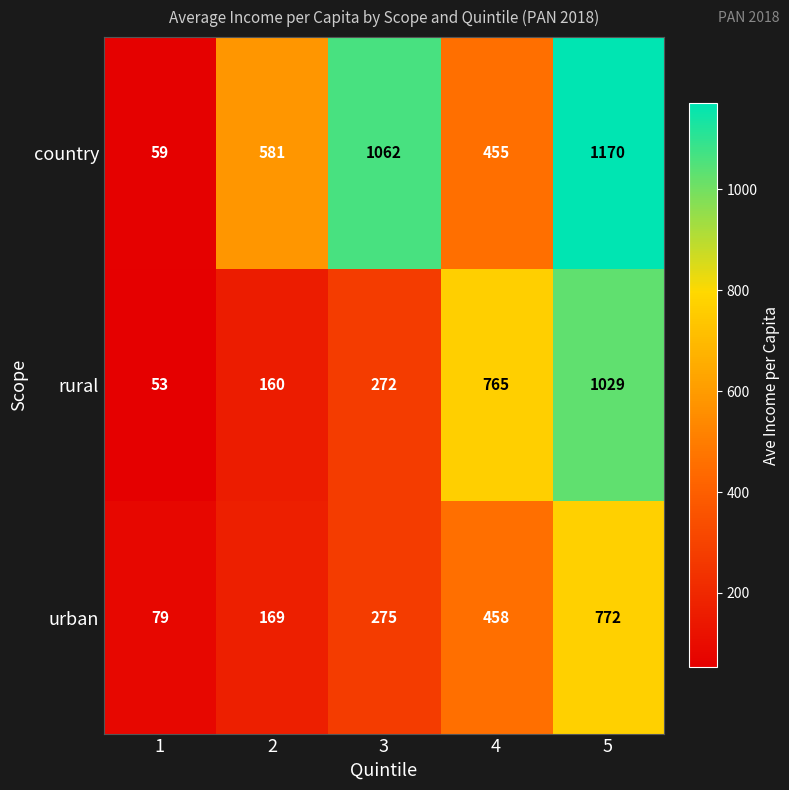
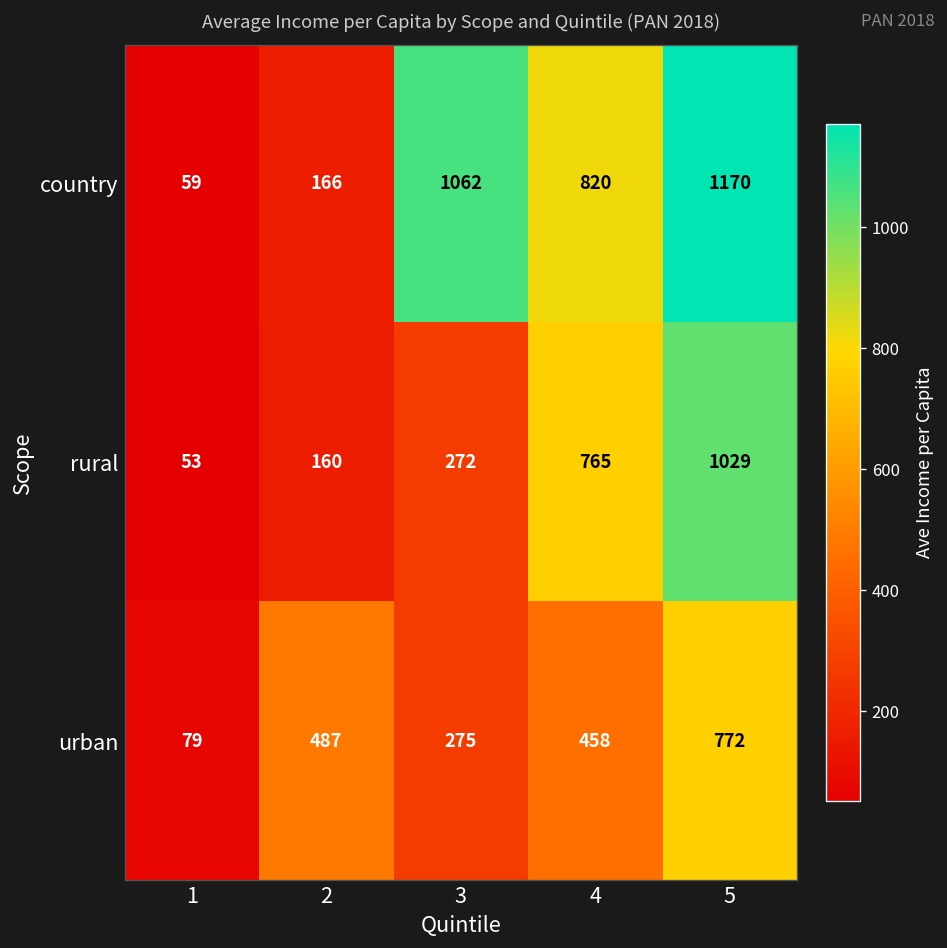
  {
    "country": {
      "1": 59,
-     "2": 581,
+     "2": 166,
      "3": 1062,
-     "4": 455,
+     "4": 820,
      "5": 1170
    },
    "rural": {
      "1": 53,
      "2": 160,
      "3": 272,
      "4": 765,
      "5": 1029
    },
    "urban": {
      "1": 79,
-     "2": 169,
+     "2": 487,
      "3": 275,
      "4": 458,
      "5": 772
    }
  }
